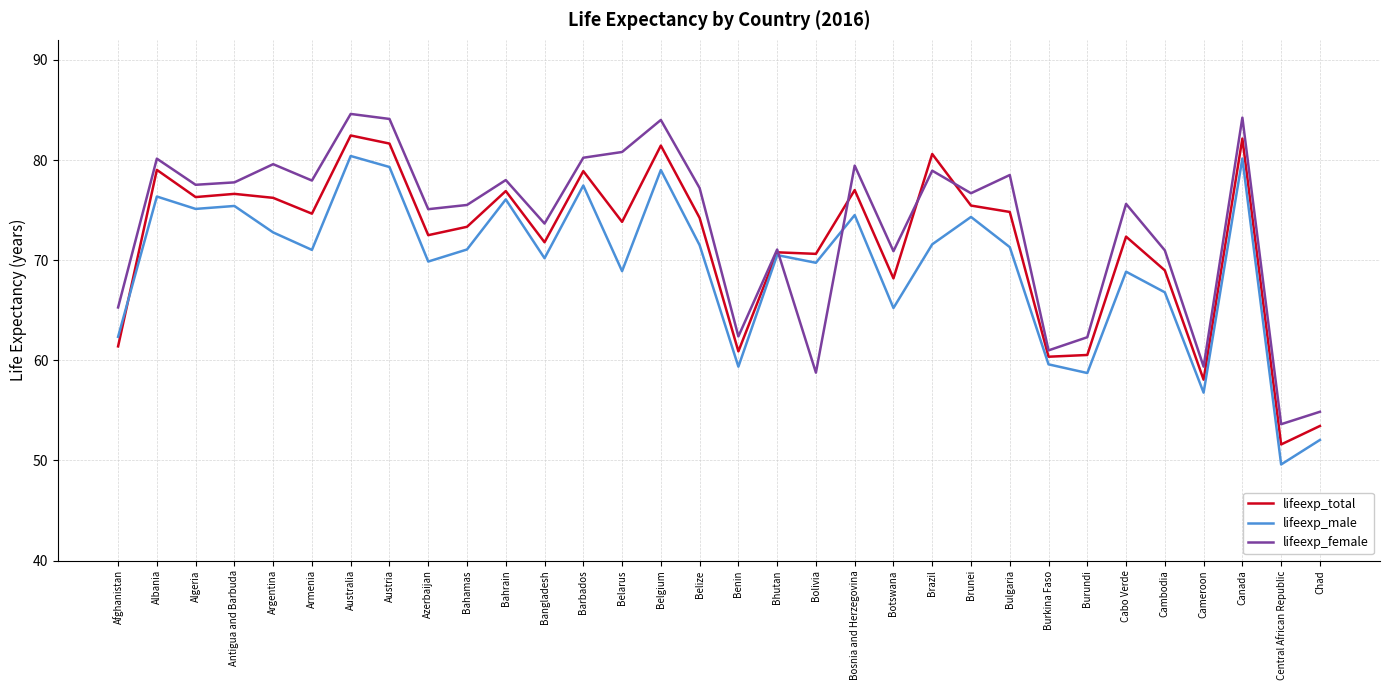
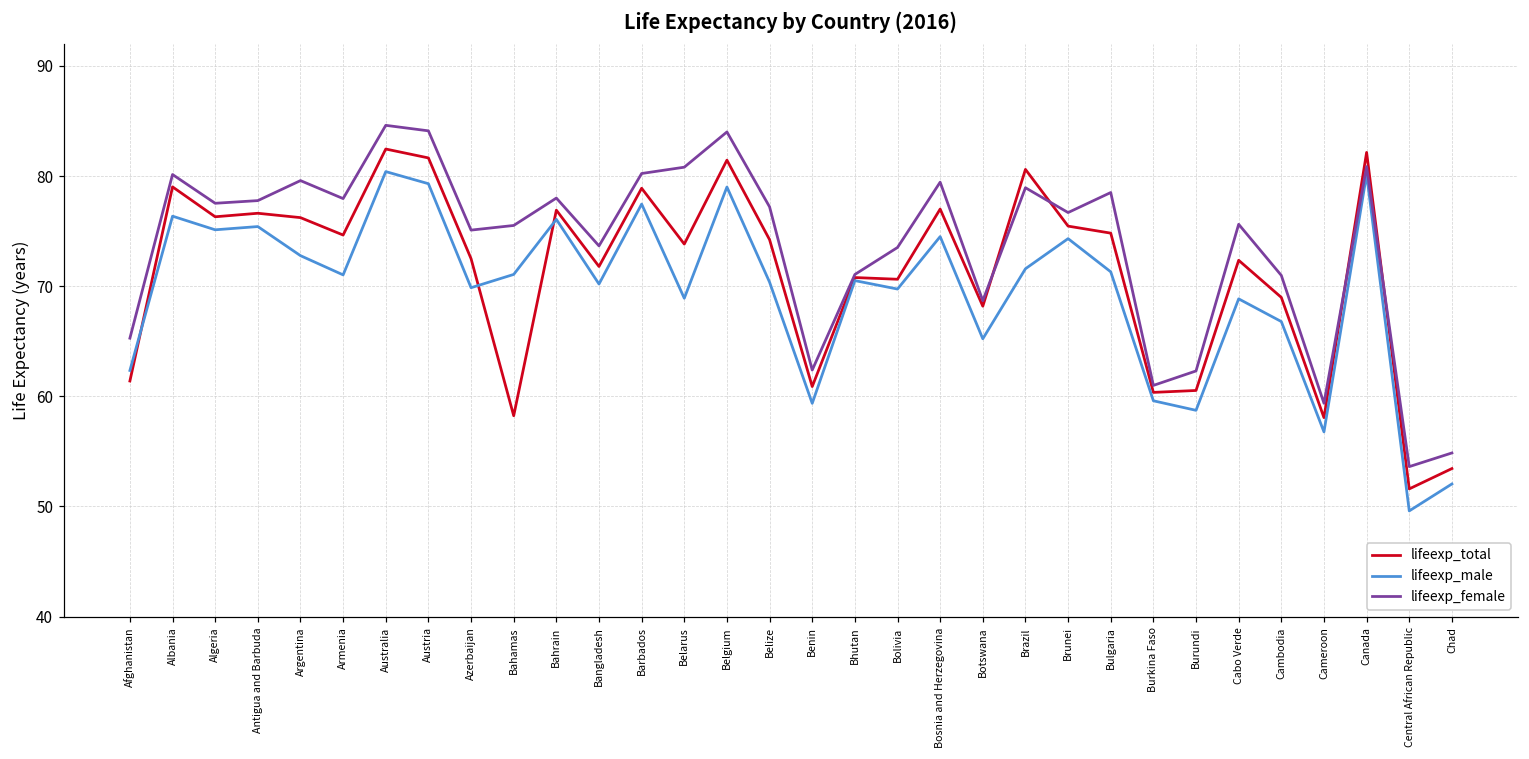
  {
    "lifeexp_total": {
      "Afghanistan": 61.4,
      "Albania": 79.0,
      "Algeria": 76.3,
      "Antigua and Barbuda": 76.6,
      "Argentina": 76.2,
      "Armenia": 74.6,
      "Australia": 82.4,
      "Austria": 81.6,
      "Azerbaijan": 72.5,
-     "Bahamas": 73.3,
+     "Bahamas": 58.2,
      "Bahrain": 76.9,
      "Bangladesh": 71.8,
      "Barbados": 78.9,
      "Belarus": 73.8,
      "Belgium": 81.4,
      "Belize": 74.2,
      "Benin": 60.9,
      "Bhutan": 70.8,
      "Bolivia": 70.6,
      "Bosnia and Herzegovina": 77.0,
      "Botswana": 68.2,
      "Brazil": 80.6,
      "Brunei": 75.5,
      "Bulgaria": 74.8,
      "Burkina Faso": 60.4,
      "Burundi": 60.5,
      "Cabo Verde": 72.3,
      "Cambodia": 69.0,
      "Cameroon": 58.1,
      "Canada": 82.1,
      "Central African Republic": 51.6,
      "Chad": 53.4
    },
    "lifeexp_male": {
      "Afghanistan": 62.3,
      "Albania": 76.4,
      "Algeria": 75.1,
      "Antigua and Barbuda": 75.4,
      "Argentina": 72.8,
      "Armenia": 71.0,
      "Australia": 80.4,
      "Austria": 79.3,
      "Azerbaijan": 69.9,
      "Bahamas": 71.1,
      "Bahrain": 76.1,
      "Bangladesh": 70.2,
      "Barbados": 77.5,
      "Belarus": 68.9,
      "Belgium": 79.0,
-     "Belize": 71.5,
+     "Belize": 70.4,
      "Benin": 59.4,
      "Bhutan": 70.5,
      "Bolivia": 69.7,
      "Bosnia and Herzegovina": 74.5,
      "Botswana": 65.2,
      "Brazil": 71.6,
      "Brunei": 74.3,
      "Bulgaria": 71.3,
      "Burkina Faso": 59.6,
      "Burundi": 58.7,
      "Cabo Verde": 68.8,
      "Cambodia": 66.8,
      "Cameroon": 56.8,
      "Canada": 80.2,
      "Central African Republic": 49.6,
      "Chad": 52.0
    },
    "lifeexp_female": {
      "Afghanistan": 65.3,
      "Albania": 80.1,
      "Algeria": 77.5,
      "Antigua and Barbuda": 77.8,
      "Argentina": 79.6,
      "Armenia": 77.9,
      "Australia": 84.6,
      "Austria": 84.1,
      "Azerbaijan": 75.1,
      "Bahamas": 75.5,
      "Bahrain": 78.0,
      "Bangladesh": 73.7,
      "Barbados": 80.2,
      "Belarus": 80.8,
      "Belgium": 84.0,
      "Belize": 77.2,
      "Benin": 62.4,
      "Bhutan": 71.1,
-     "Bolivia": 58.8,
+     "Bolivia": 73.5,
      "Bosnia and Herzegovina": 79.4,
-     "Botswana": 70.9,
+     "Botswana": 68.7,
      "Brazil": 78.9,
      "Brunei": 76.7,
      "Bulgaria": 78.5,
      "Burkina Faso": 61.0,
      "Burundi": 62.3,
      "Cabo Verde": 75.6,
      "Cambodia": 71.0,
      "Cameroon": 59.4,
-     "Canada": 84.2,
+     "Canada": 80.9,
      "Central African Republic": 53.6,
      "Chad": 54.9
    }
  }
